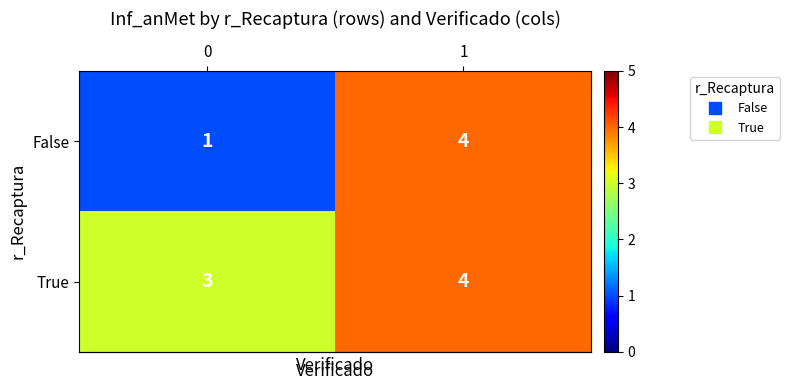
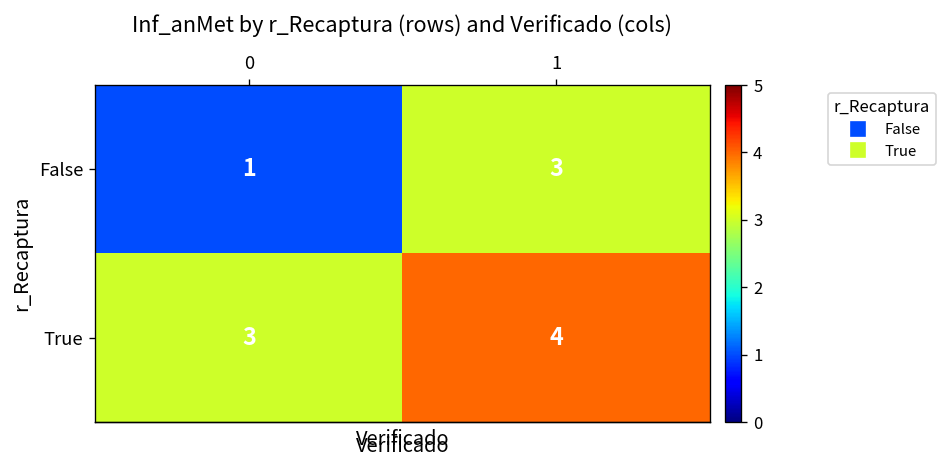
  {
    "False": {
      "0": 1,
-     "1": 4
+     "1": 3
    },
    "True": {
      "0": 3,
      "1": 4
    }
  }
